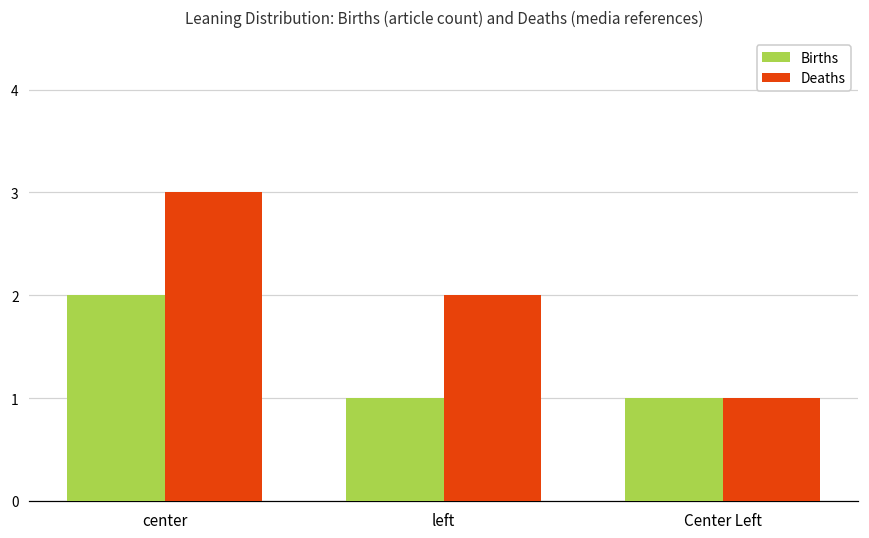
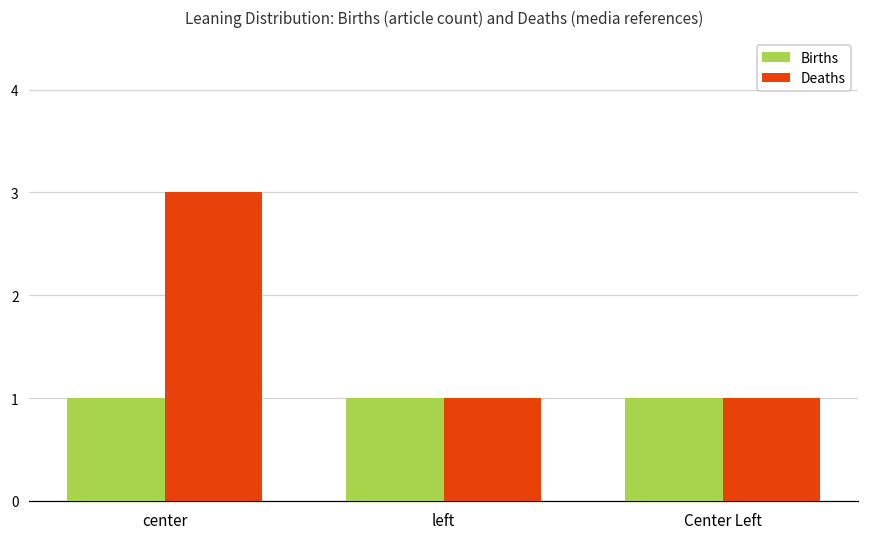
  {
    "Births": {
-     "center": 2,
+     "center": 1,
      "left": 1,
      "Center Left": 1
    },
    "Deaths": {
      "center": 3,
-     "left": 2,
+     "left": 1,
      "Center Left": 1
    }
  }
